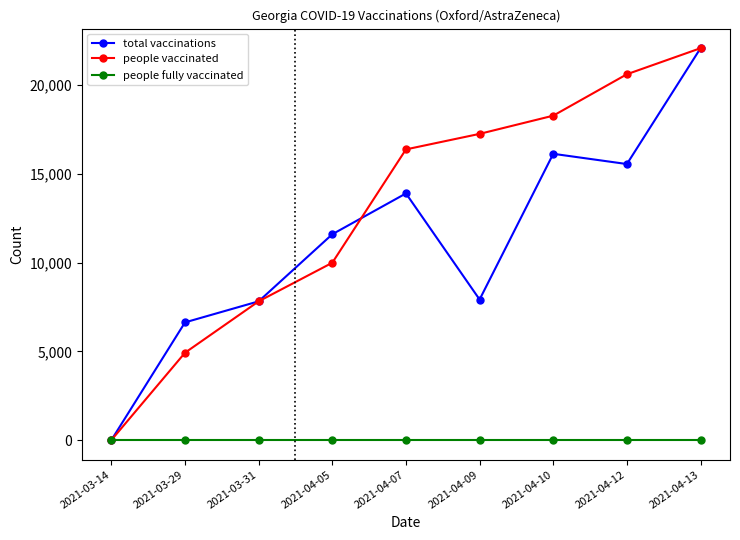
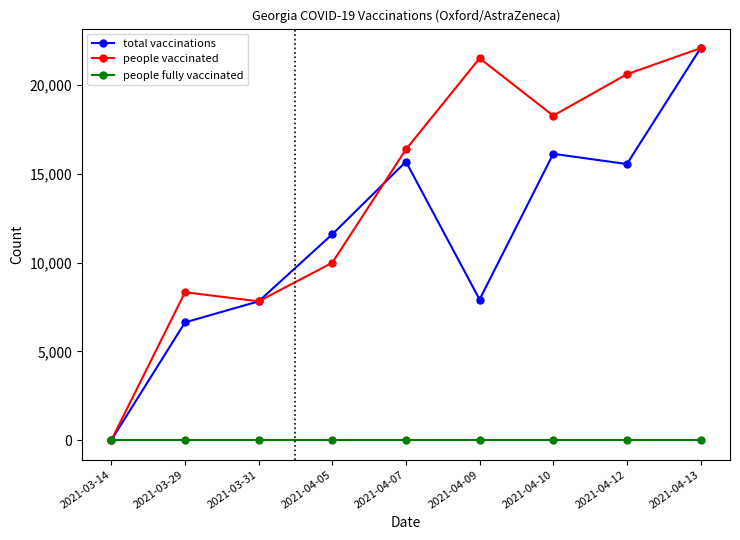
  {
    "total vaccinations": {
      "2021-03-29": "6,600",
      "2021-04-05": "11,600",
-     "2021-04-07": "13,900",
+     "2021-04-07": "15,700",
      "2021-04-09": "7,900",
      "2021-04-10": "16,100",
      "2021-04-12": "15,600"
    },
    "people vaccinated": {
-     "2021-03-29": "4,900",
+     "2021-03-29": "8,300",
      "2021-04-05": "10,000",
      "2021-04-07": "16,400",
-     "2021-04-09": "17,300",
+     "2021-04-09": "21,500",
      "2021-04-10": "18,300",
      "2021-04-12": "20,600"
    },
    "people fully vaccinated": {
      "2021-03-29": "0",
      "2021-03-31": "0",
      "2021-04-05": "0",
      "2021-04-07": "0",
      "2021-04-09": "0",
      "2021-04-10": "0",
      "2021-04-12": "0",
      "2021-04-13": "0"
    }
  }
